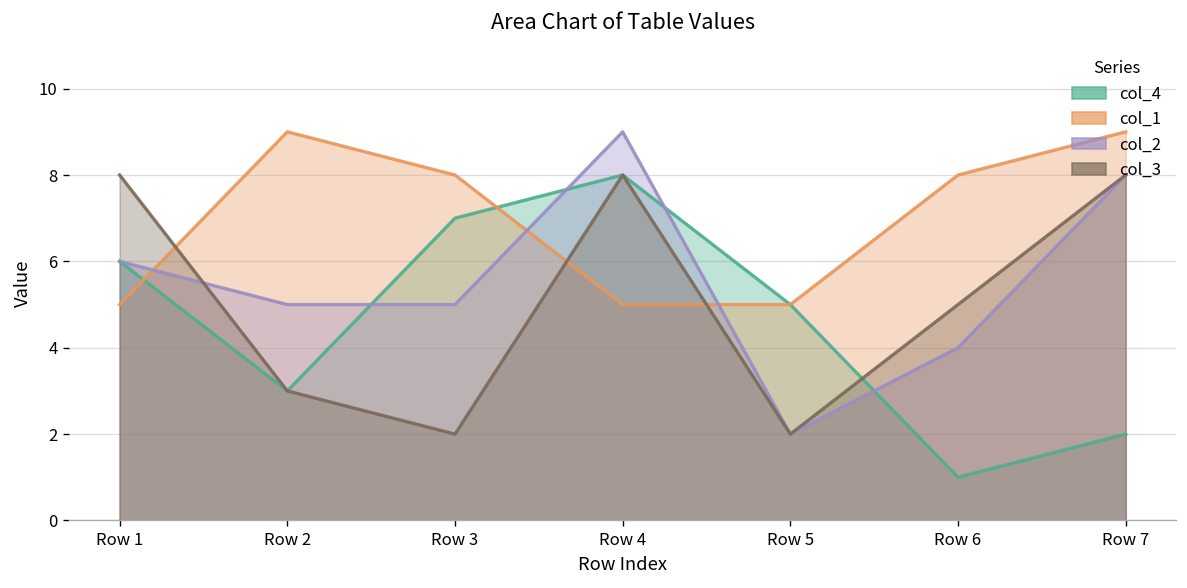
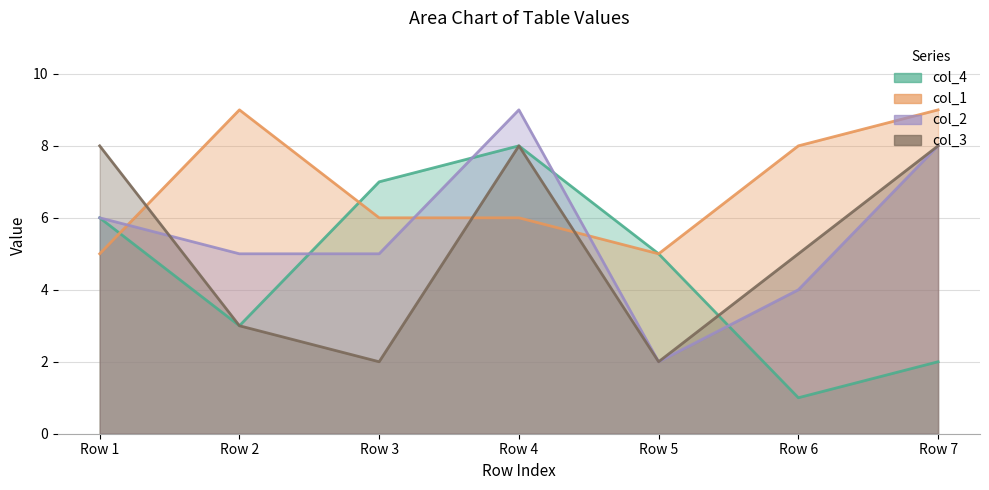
  {
    "col_1": {
      "Row 1": 5,
      "Row 2": 9,
-     "Row 3": 8,
-     "Row 4": 5,
+     "Row 3": 6,
+     "Row 4": 6,
      "Row 6": 8,
      "Row 7": 9
    }
  }
